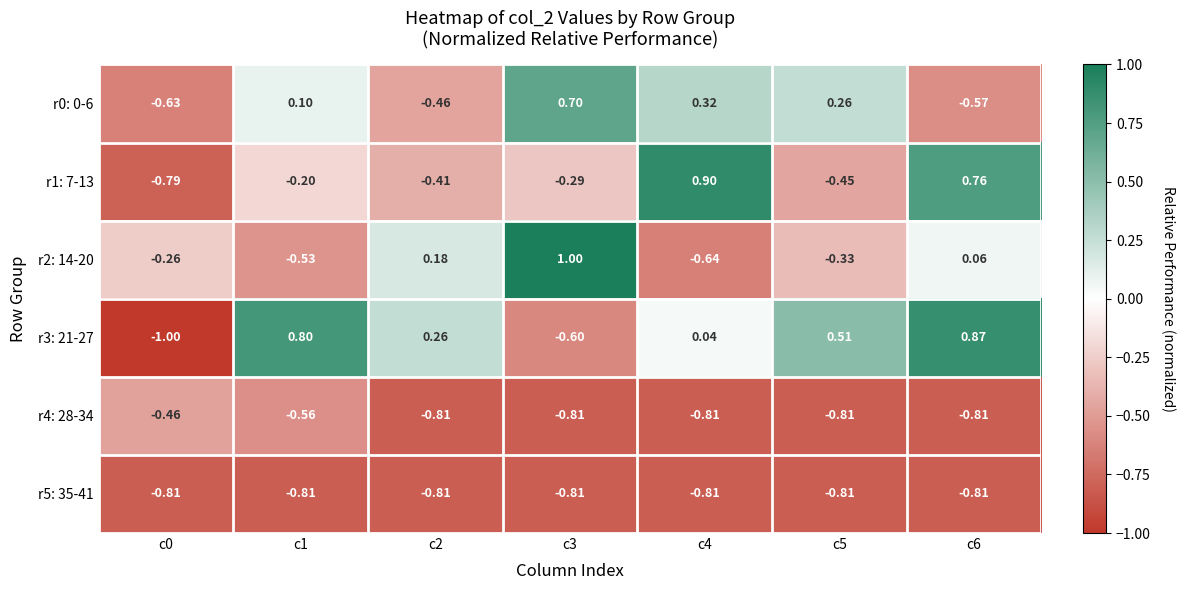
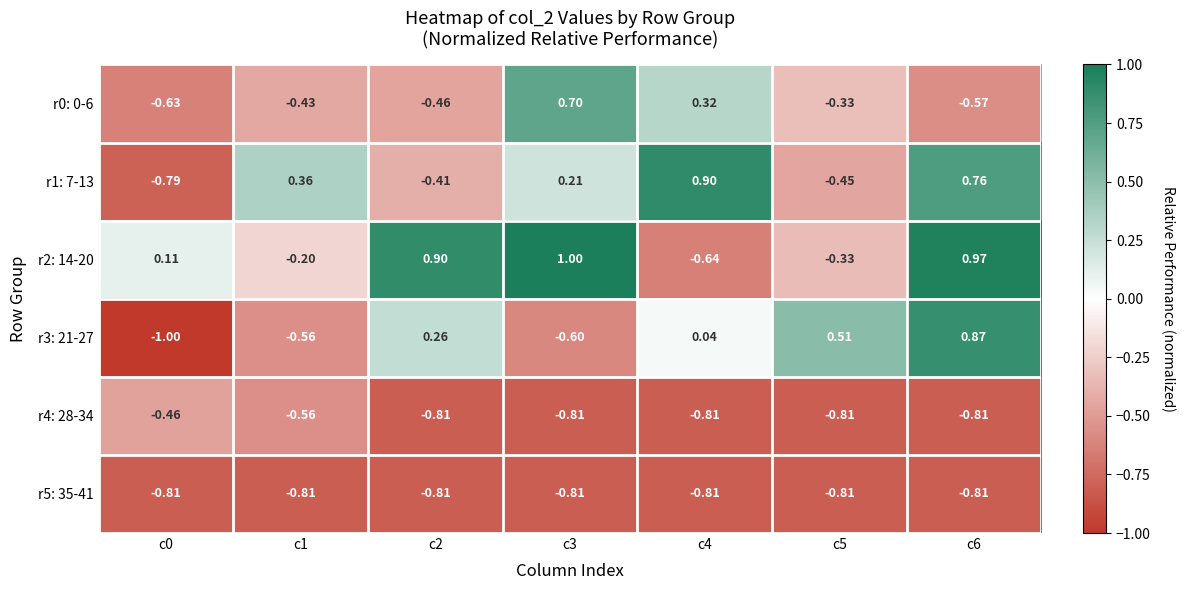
  {
    "r0: 0-6": {
      "c0": -0.63,
-     "c1": 0.10,
+     "c1": -0.43,
      "c2": -0.46,
      "c3": 0.70,
      "c4": 0.32,
-     "c5": 0.26,
+     "c5": -0.33,
      "c6": -0.57
    },
    "r1: 7-13": {
      "c0": -0.79,
-     "c1": -0.20,
+     "c1": 0.36,
      "c2": -0.41,
-     "c3": -0.29,
+     "c3": 0.21,
      "c4": 0.90,
      "c5": -0.45,
      "c6": 0.76
    },
    "r2: 14-20": {
-     "c0": -0.26,
-     "c1": -0.53,
-     "c2": 0.18,
+     "c0": 0.11,
+     "c1": -0.20,
+     "c2": 0.90,
      "c3": 1.00,
      "c4": -0.64,
      "c5": -0.33,
-     "c6": 0.06
+     "c6": 0.97
    },
    "r3: 21-27": {
      "c0": -1.00,
-     "c1": 0.80,
+     "c1": -0.56,
      "c2": 0.26,
      "c3": -0.60,
      "c4": 0.04,
      "c5": 0.51,
      "c6": 0.87
    },
    "r4: 28-34": {
      "c0": -0.46,
      "c1": -0.56,
      "c2": -0.81,
      "c3": -0.81,
      "c4": -0.81,
      "c5": -0.81,
      "c6": -0.81
    },
    "r5: 35-41": {
      "c0": -0.81,
      "c1": -0.81,
      "c2": -0.81,
      "c3": -0.81,
      "c4": -0.81,
      "c5": -0.81,
      "c6": -0.81
    }
  }
